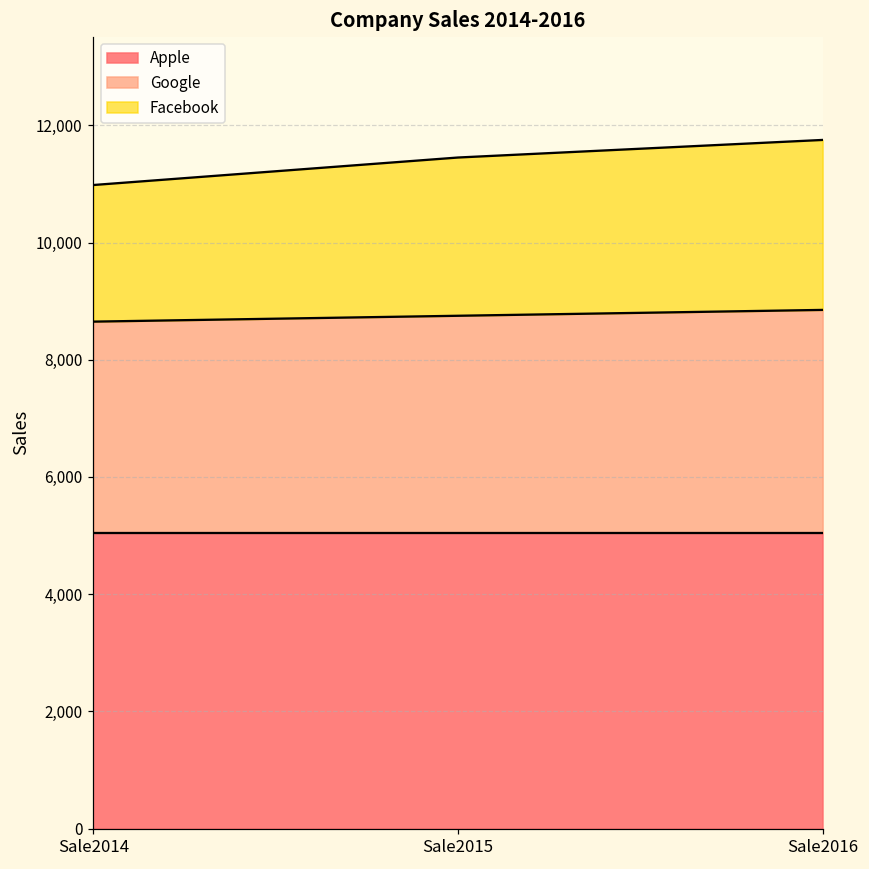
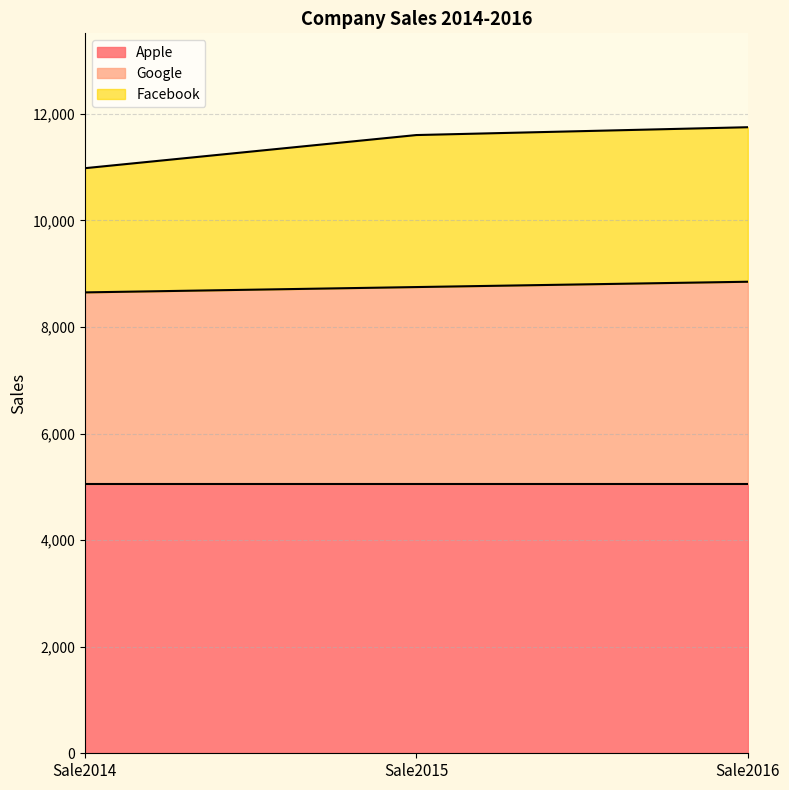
  {
    "Facebook": {
      "Sale2014": "2,300",
-     "Sale2015": "2,700",
+     "Sale2015": "2,900",
      "Sale2016": "2,900"
    }
  }
